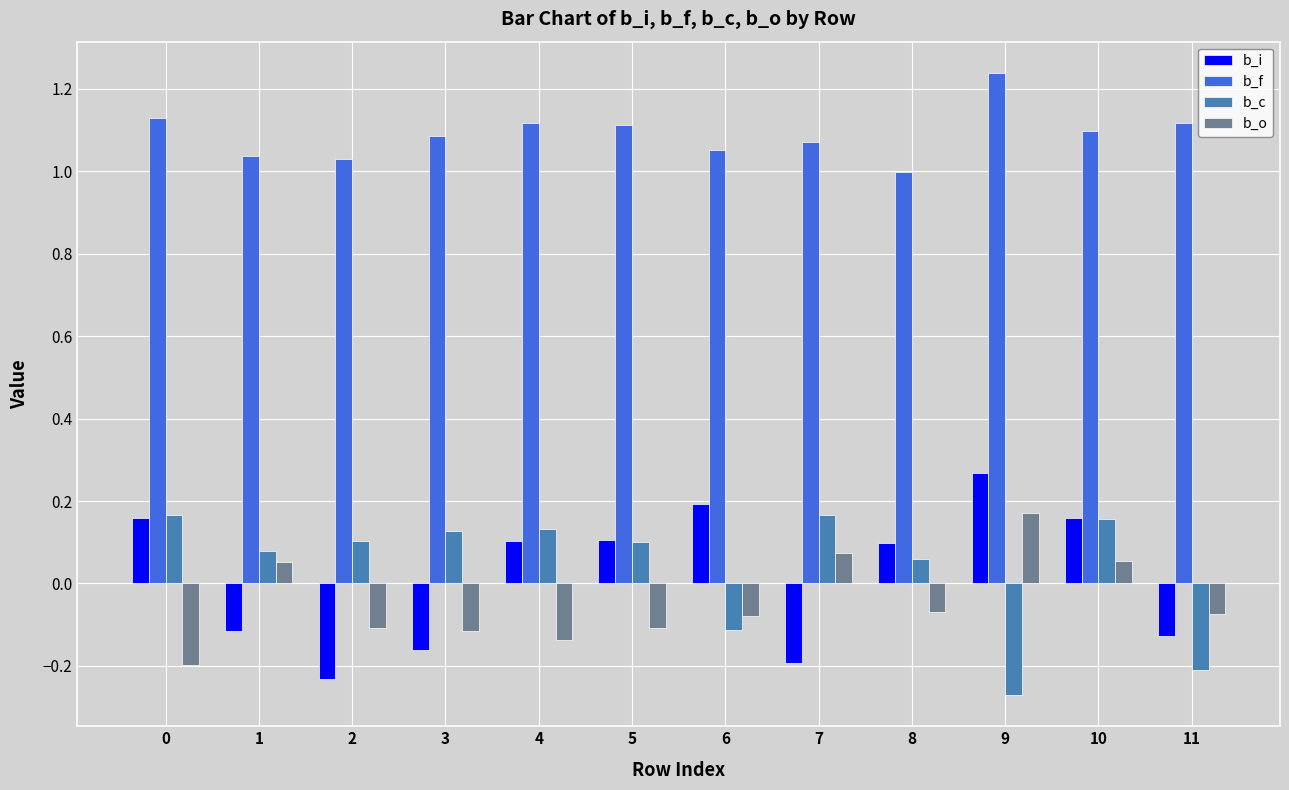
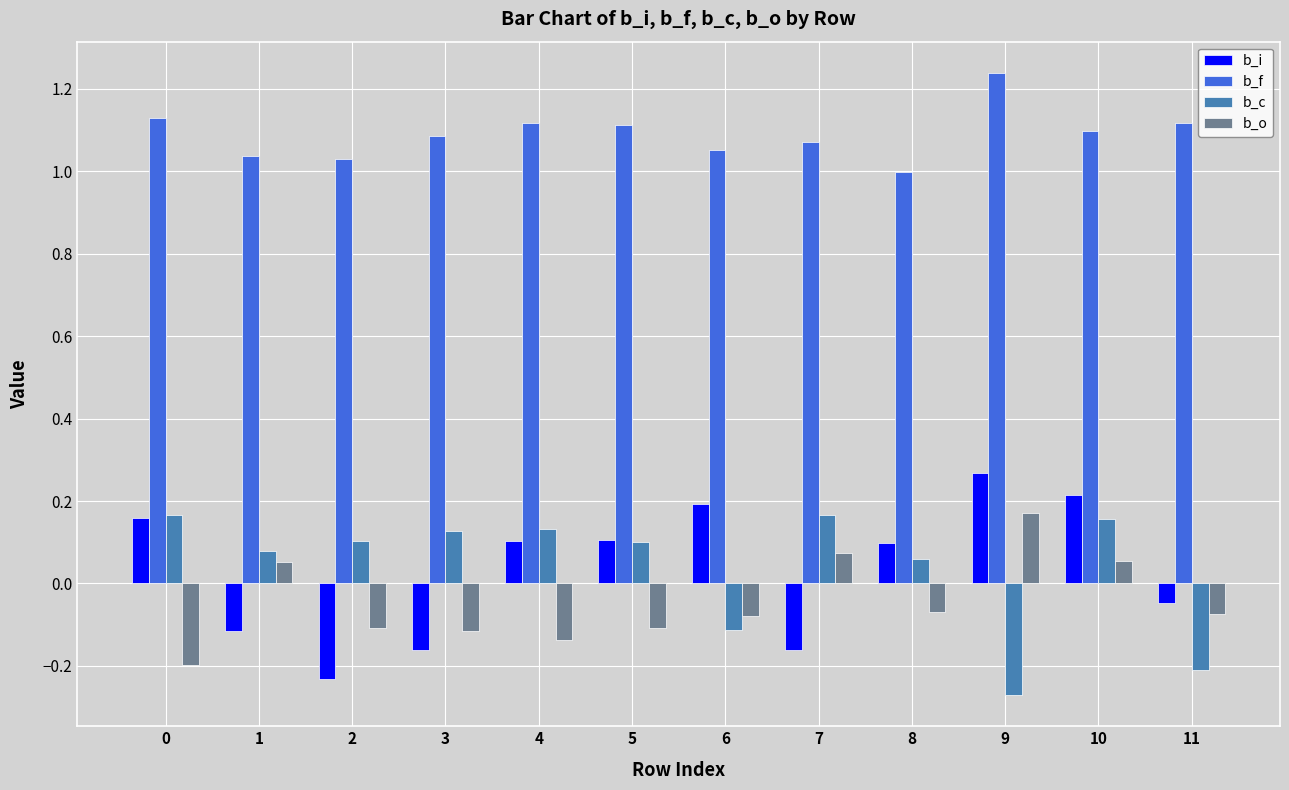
  {
    "b_i": {
      "0": 0.16,
      "1": -0.12,
      "2": -0.23,
      "3": -0.16,
      "4": 0.10,
      "5": 0.11,
      "6": 0.19,
-     "7": -0.19,
+     "7": -0.16,
      "8": 0.10,
      "9": 0.27,
-     "10": 0.16,
-     "11": -0.13
+     "10": 0.21,
+     "11": -0.05
    }
  }
